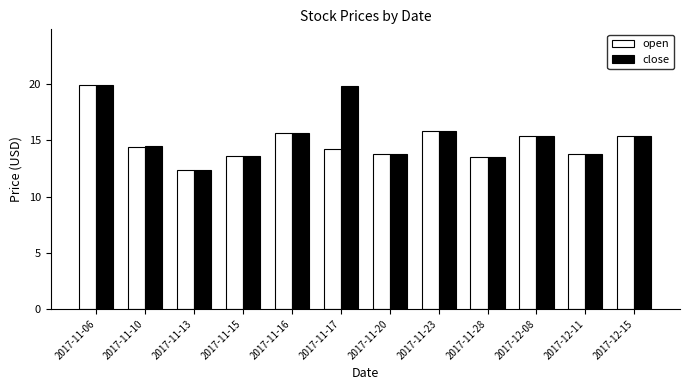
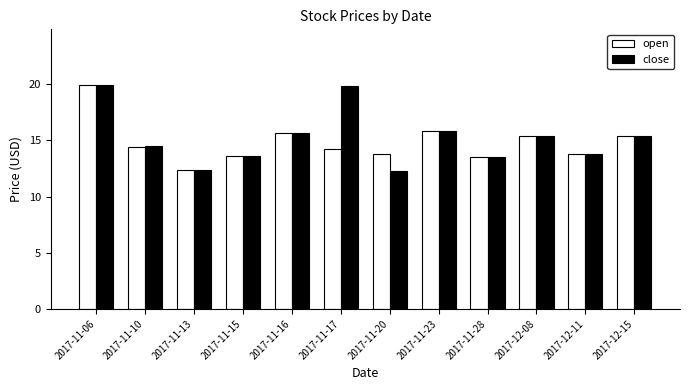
  {
    "open": {
      "2017-11-06": 19.9,
      "2017-11-10": 14.5,
      "2017-11-13": 12.3,
      "2017-11-15": 13.7,
      "2017-11-16": 15.6,
      "2017-11-17": 14.2,
      "2017-11-20": 13.8,
      "2017-11-23": 15.8,
      "2017-11-28": 13.5,
      "2017-12-08": 15.4,
      "2017-12-11": 13.8,
      "2017-12-15": 15.4
    },
    "close": {
      "2017-11-06": 19.9,
      "2017-11-10": 14.5,
      "2017-11-13": 12.3,
      "2017-11-15": 13.7,
      "2017-11-16": 15.7,
      "2017-11-17": 19.8,
-     "2017-11-20": 13.8,
+     "2017-11-20": 12.3,
      "2017-11-23": 15.8,
      "2017-11-28": 13.5,
      "2017-12-08": 15.4,
      "2017-12-11": 13.8,
      "2017-12-15": 15.4
    }
  }
